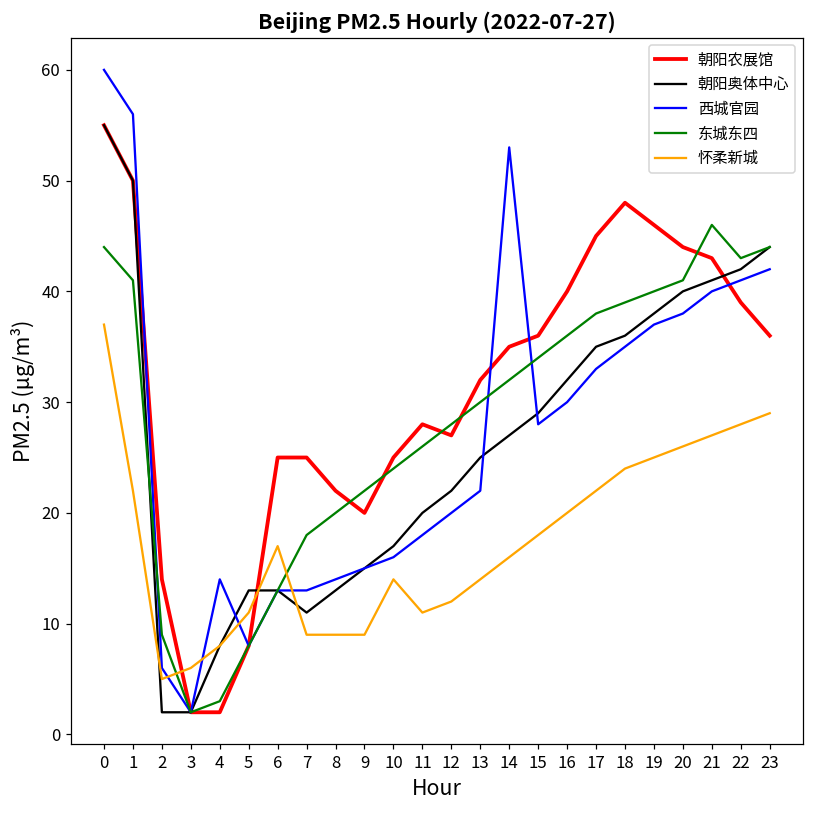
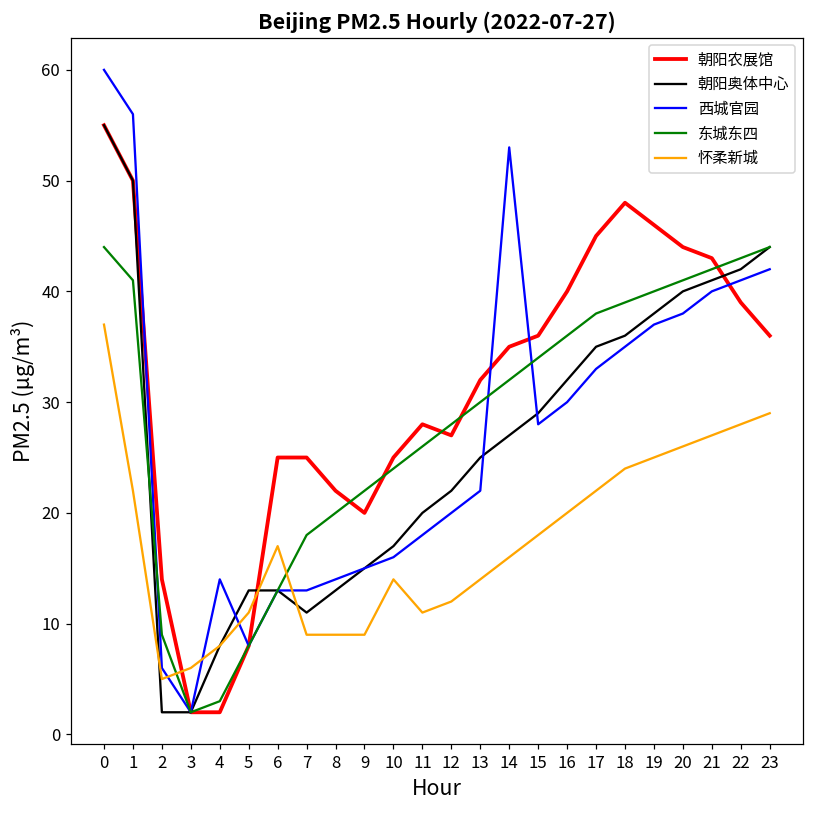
  {
    "朝阳农展馆": {
      "2": 14,
      "4": 2,
      "6": 25,
      "7": 25,
      "8": 22,
      "9": 20,
      "10": 25,
      "11": 28,
      "12": 27,
      "13": 32,
      "14": 35,
      "15": 36,
      "16": 40,
      "17": 45,
      "18": 48,
      "19": 46,
      "20": 44,
      "21": 43,
      "22": 39,
      "23": 36
    },
    "朝阳奥体中心": {
      "2": 2,
      "5": 13,
      "7": 11,
      "8": 13,
      "10": 17,
      "11": 20,
      "12": 22,
      "13": 25,
      "14": 27,
      "15": 29,
      "16": 32,
      "17": 35,
      "18": 36,
      "19": 38,
      "20": 40,
      "21": 41,
      "22": 42
    },
    "西城官园": {
      "0": 60,
      "1": 56,
      "2": 6,
      "4": 14,
      "7": 13,
      "8": 14,
      "10": 16,
      "11": 18,
      "12": 20,
      "13": 22,
      "14": 53,
      "15": 28,
      "16": 30,
      "17": 33,
      "18": 35,
      "19": 37,
      "20": 38,
      "21": 40,
      "22": 41,
      "23": 42
    },
    "东城东四": {
      "0": 44,
      "1": 41,
      "2": 9,
      "4": 3,
      "7": 18,
      "8": 20,
      "9": 22,
      "10": 24,
      "11": 26,
      "12": 28,
      "13": 30,
      "14": 32,
      "15": 34,
      "16": 36,
      "17": 38,
      "18": 39,
      "19": 40,
      "20": 41,
-     "21": 46,
+     "21": 42,
      "22": 43
    },
    "怀柔新城": {
      "0": 37,
      "1": 22,
      "2": 5,
      "3": 6,
      "5": 11,
      "6": 17,
      "7": 9,
      "8": 9,
      "9": 9,
      "10": 14,
      "11": 11,
      "12": 12,
      "13": 14,
      "14": 16,
      "15": 18,
      "16": 20,
      "17": 22,
      "18": 24,
      "19": 25,
      "20": 26,
      "21": 27,
      "22": 28,
      "23": 29
    }
  }
